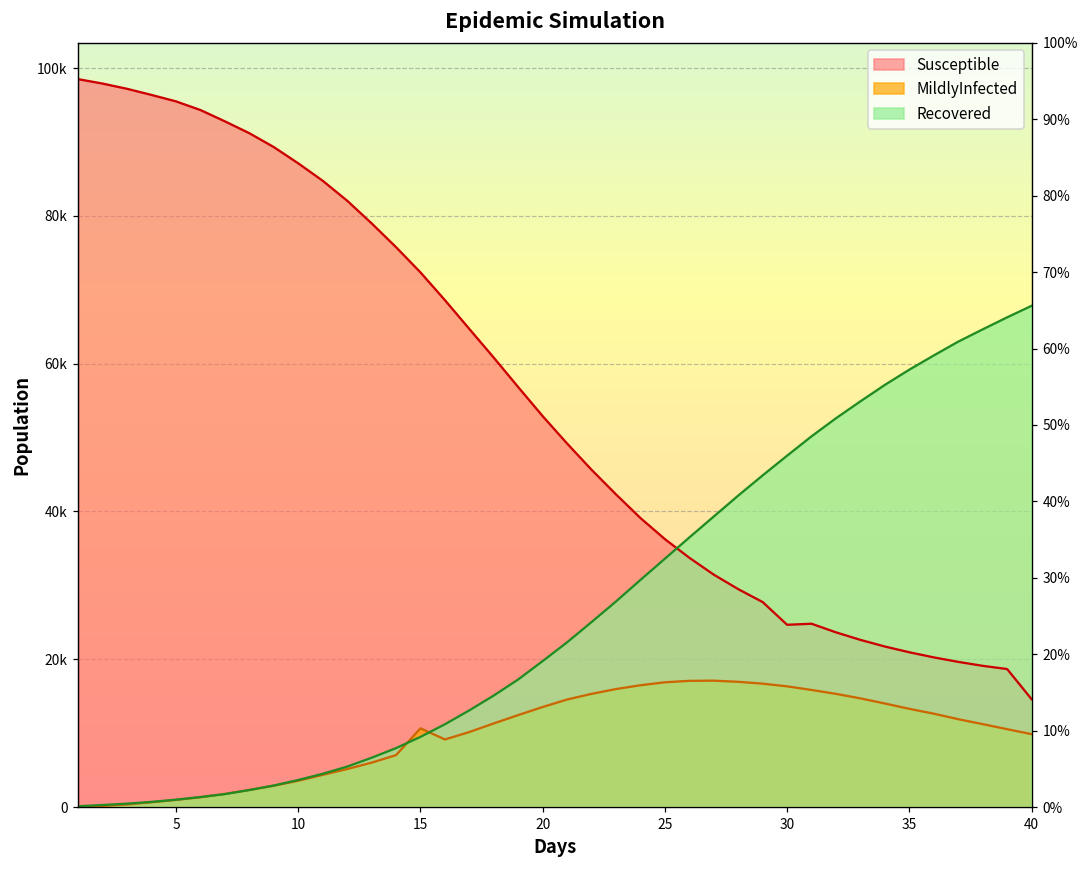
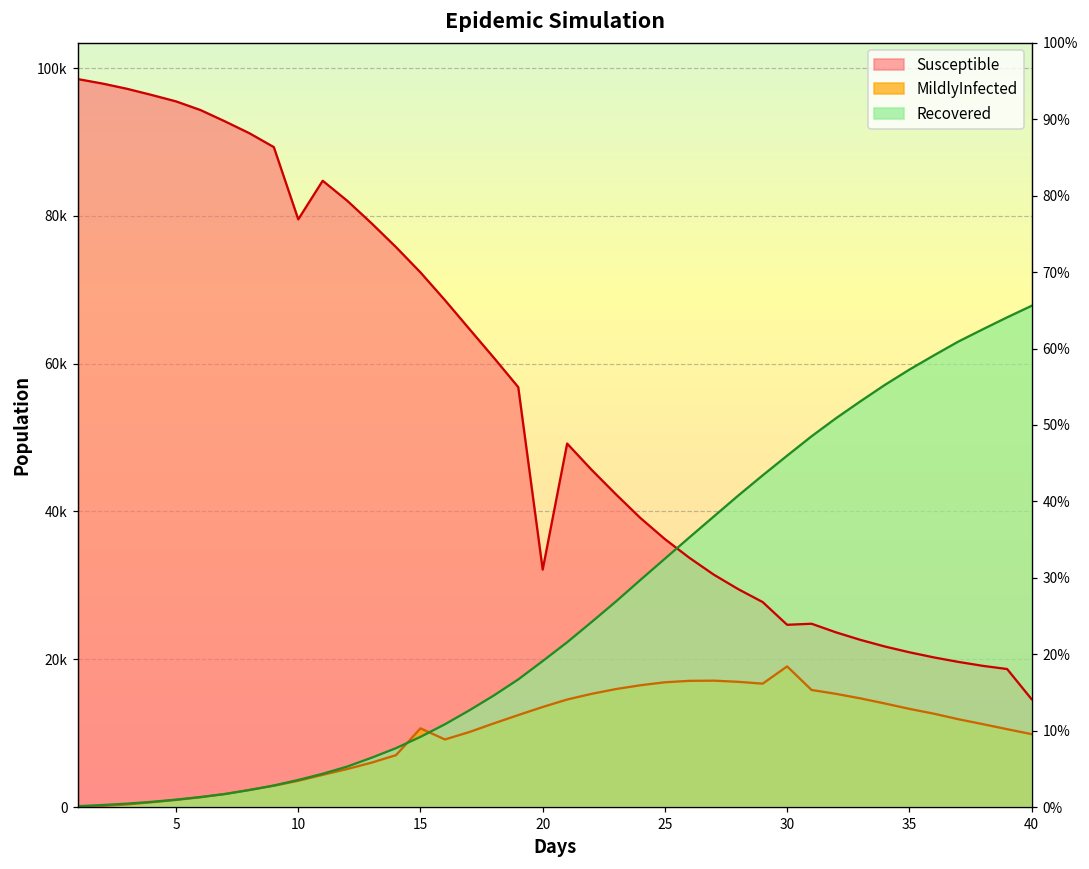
  {
    "Susceptible": {
      "5": 95000,
-     "10": 87000,
+     "10": 80000,
      "15": 72000,
-     "20": 53000,
+     "20": 32000,
      "25": 36000,
      "30": 25000,
      "35": 21000,
      "40": 15000
    },
    "MildlyInfected": {
      "15": 11000,
      "20": 14000,
      "25": 17000,
-     "30": 16000,
+     "30": 19000,
      "35": 13000,
      "40": 10000
    },
    "Recovered": {
      "15": 10000,
      "20": 20000,
      "25": 34000,
      "30": 48000,
      "35": 59000,
      "40": 68000
    }
  }
